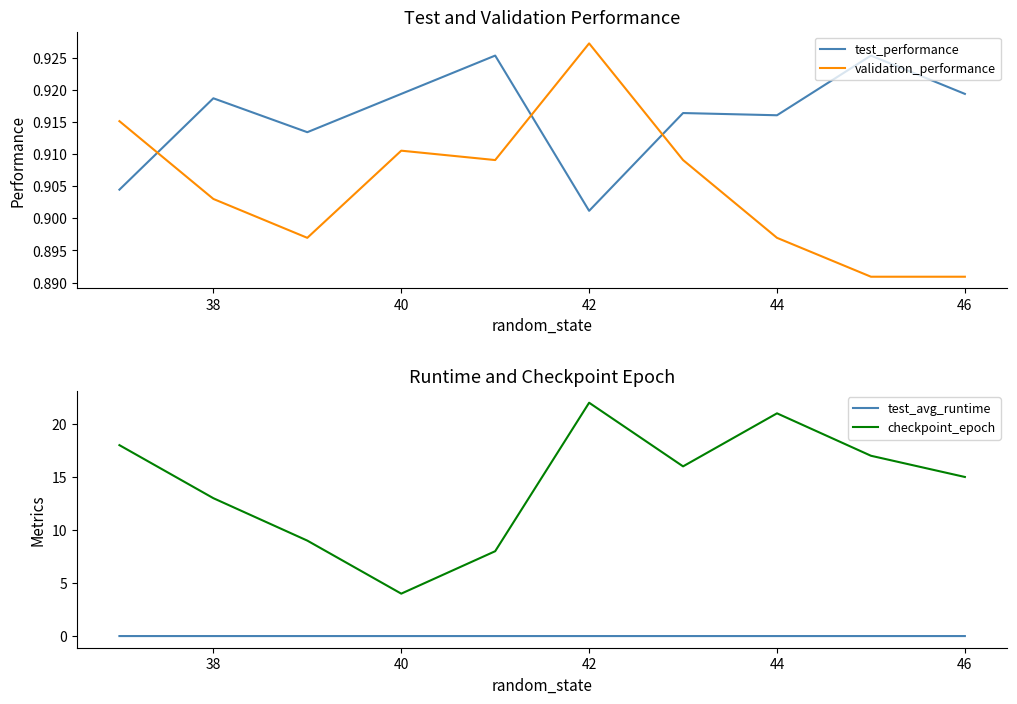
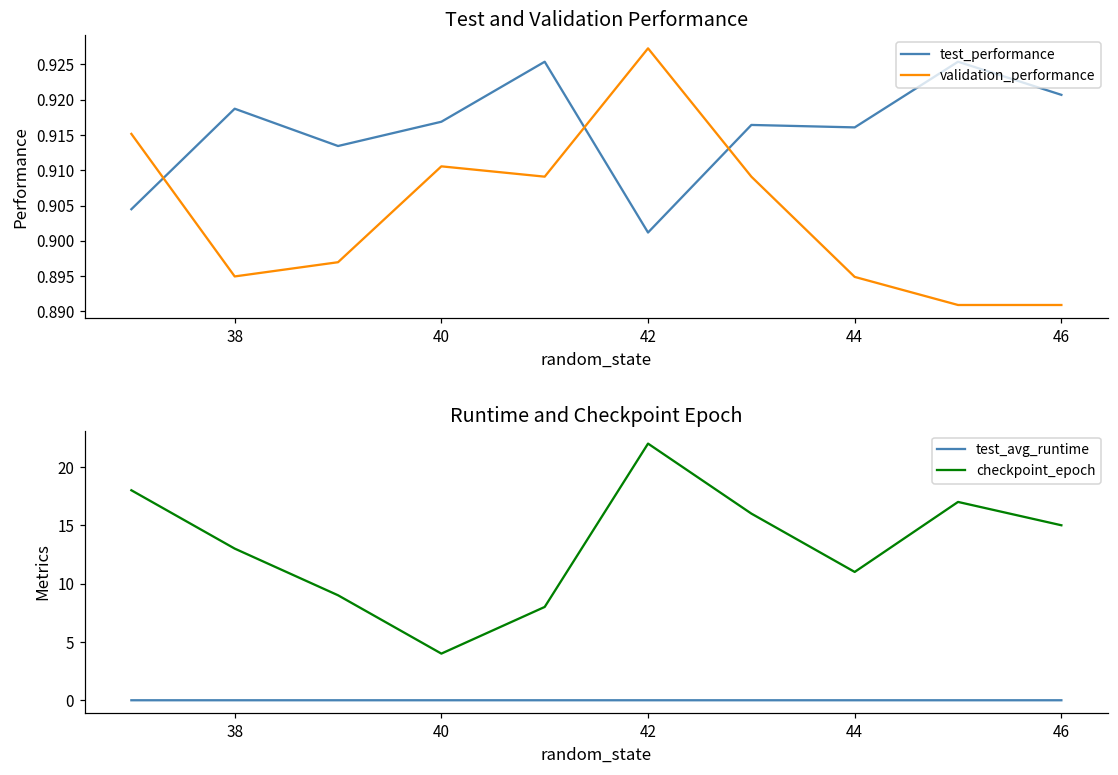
  {
    "Test and Validation Performance": {
      "test_performance": {
        "38": 0.919,
-       "40": 0.919,
+       "40": 0.917,
        "42": 0.901,
        "44": 0.916,
-       "46": 0.919
+       "46": 0.921
      },
      "validation_performance": {
-       "38": 0.903,
+       "38": 0.895,
        "40": 0.911,
        "42": 0.927,
-       "44": 0.897,
+       "44": 0.895,
        "46": 0.891
      }
    },
    "Runtime and Checkpoint Epoch": {
      "test_avg_runtime": {
        "38": 0,
        "40": 0,
        "42": 0,
        "44": 0,
        "46": 0
      },
      "checkpoint_epoch": {
        "38": 13,
        "40": 4,
        "42": 22,
-       "44": 21,
+       "44": 11,
        "46": 15
      }
    }
  }
